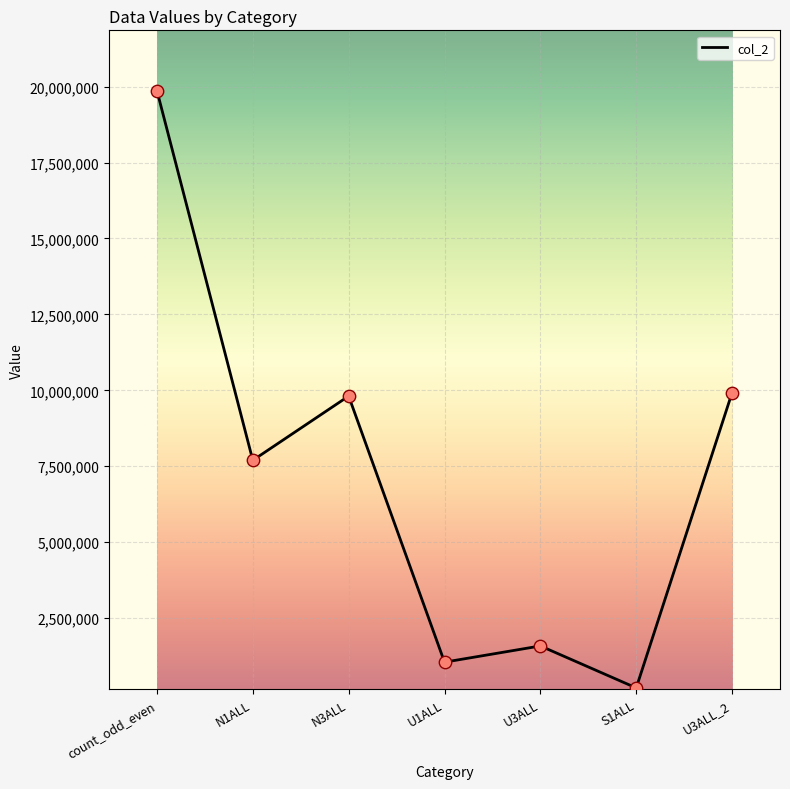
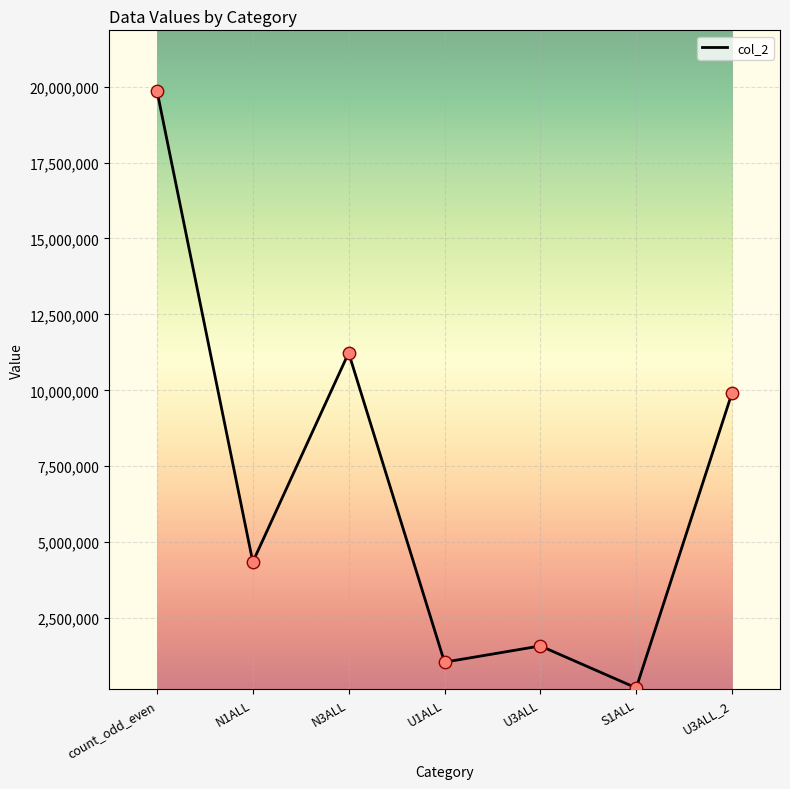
  {
    "count_odd_even": "19,900,000",
-   "N1ALL": "7,700,000",
-   "N3ALL": "9,800,000",
+   "N1ALL": "4,300,000",
+   "N3ALL": "11,200,000",
    "U1ALL": "1,100,000",
    "U3ALL": "1,600,000",
    "S1ALL": "200,000",
    "U3ALL_2": "9,900,000"
  }
